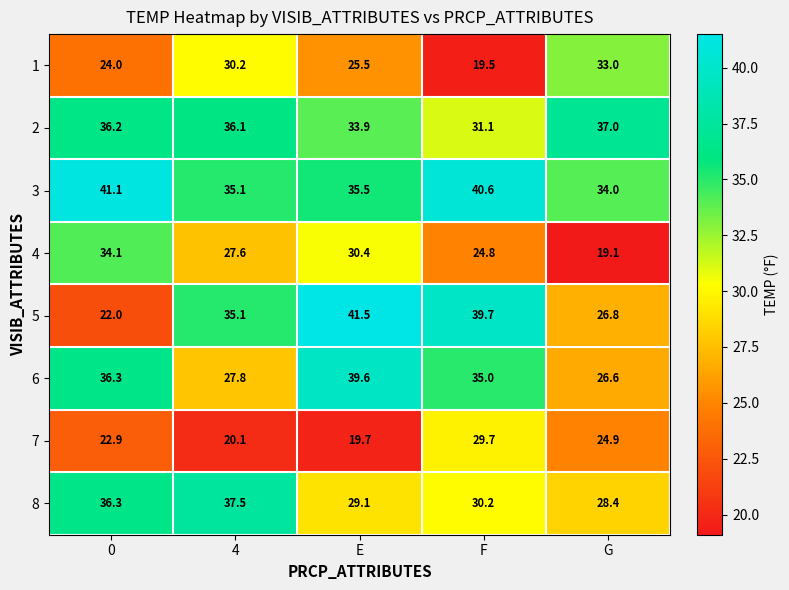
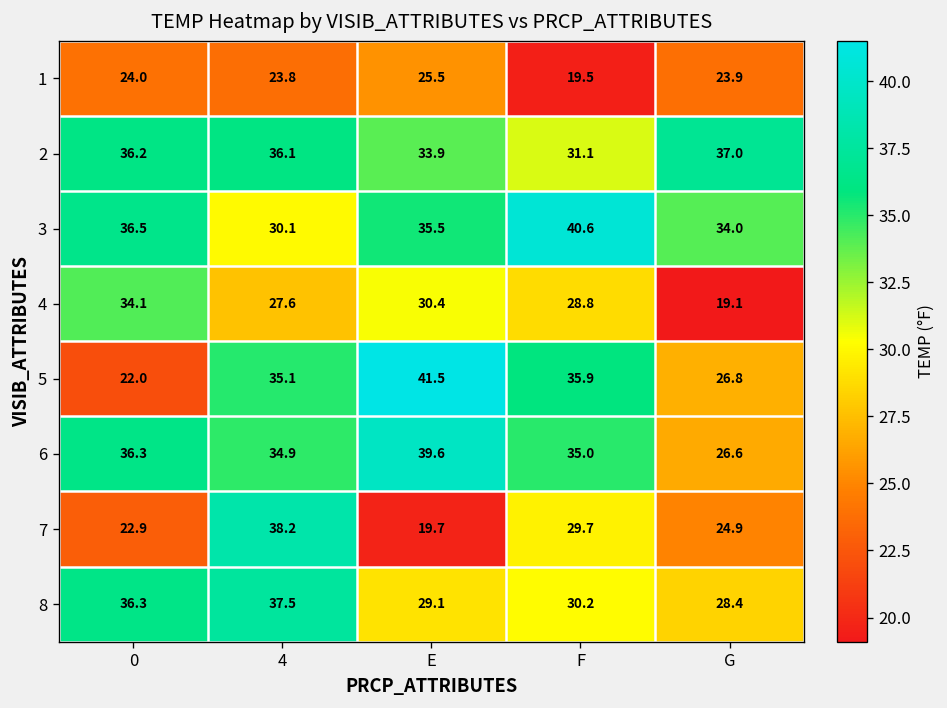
  {
    "1": {
      "0": 24.0,
-     "4": 30.2,
+     "4": 23.8,
      "E": 25.5,
      "F": 19.5,
-     "G": 33.0
+     "G": 23.9
    },
    "2": {
      "0": 36.2,
      "4": 36.1,
      "E": 33.9,
      "F": 31.1,
      "G": 37.0
    },
    "3": {
-     "0": 41.1,
-     "4": 35.1,
+     "0": 36.5,
+     "4": 30.1,
      "E": 35.5,
      "F": 40.6,
      "G": 34.0
    },
    "4": {
      "0": 34.1,
      "4": 27.6,
      "E": 30.4,
-     "F": 24.8,
+     "F": 28.8,
      "G": 19.1
    },
    "5": {
      "0": 22.0,
      "4": 35.1,
      "E": 41.5,
-     "F": 39.7,
+     "F": 35.9,
      "G": 26.8
    },
    "6": {
      "0": 36.3,
-     "4": 27.8,
+     "4": 34.9,
      "E": 39.6,
      "F": 35.0,
      "G": 26.6
    },
    "7": {
      "0": 22.9,
-     "4": 20.1,
+     "4": 38.2,
      "E": 19.7,
      "F": 29.7,
      "G": 24.9
    },
    "8": {
      "0": 36.3,
      "4": 37.5,
      "E": 29.1,
      "F": 30.2,
      "G": 28.4
    }
  }
